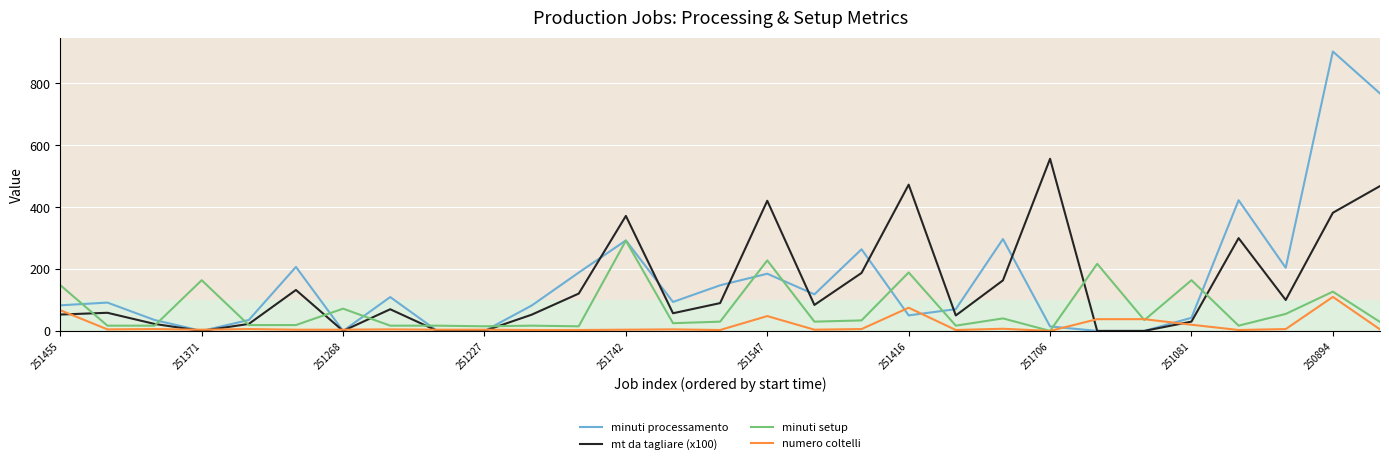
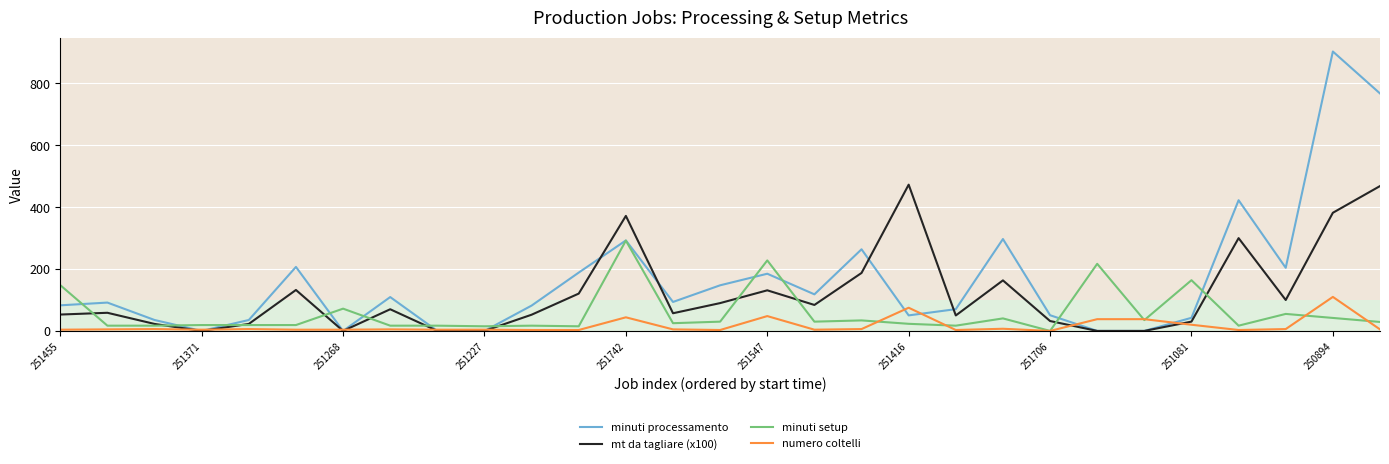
  {
    "minuti processamento": {
      "251455": 80,
      "251547": 180,
      "251416": 50,
-     "251706": 10,
+     "251706": 50,
      "251081": 40,
      "250894": 900
    },
    "mt da tagliare (x100)": {
      "251455": 50,
      "251742": 370,
-     "251547": 420,
+     "251547": 130,
      "251416": 470,
-     "251706": 560,
+     "251706": 30,
      "251081": 30,
      "250894": 380
    },
    "minuti setup": {
      "251455": 150,
-     "251371": 160,
+     "251371": 20,
      "251268": 70,
      "251227": 20,
      "251547": 230,
-     "251416": 190,
+     "251416": 20,
      "251081": 160,
-     "250894": 130
+     "250894": 40
    },
    "numero coltelli": {
-     "251455": 70,
-     "251742": 0,
+     "251455": 0,
+     "251742": 40,
      "251547": 50,
      "251416": 80,
      "251081": 20,
      "250894": 110
    }
  }
